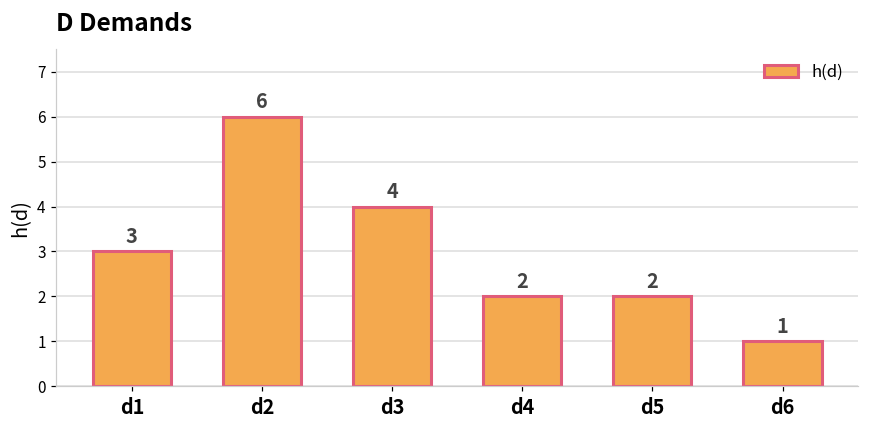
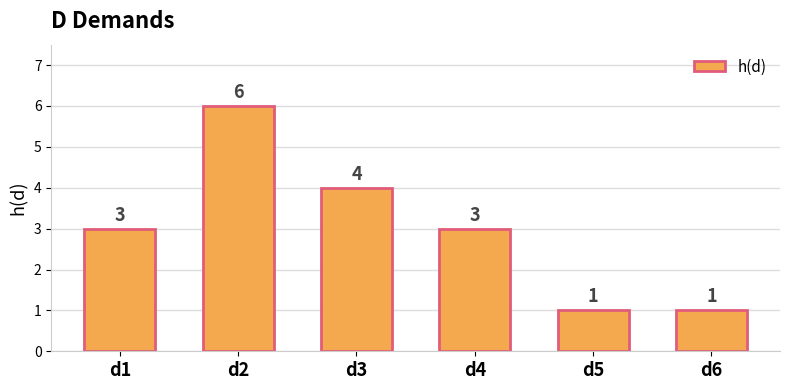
  {
    "d1": 3,
    "d2": 6,
    "d3": 4,
-   "d4": 2,
-   "d5": 2,
+   "d4": 3,
+   "d5": 1,
    "d6": 1
  }
